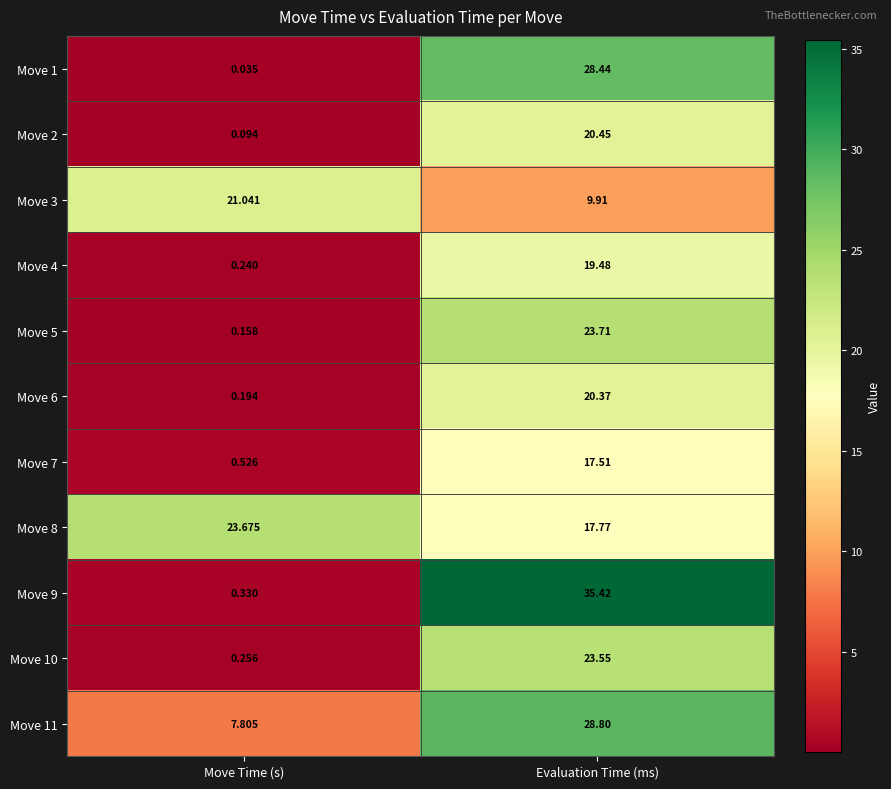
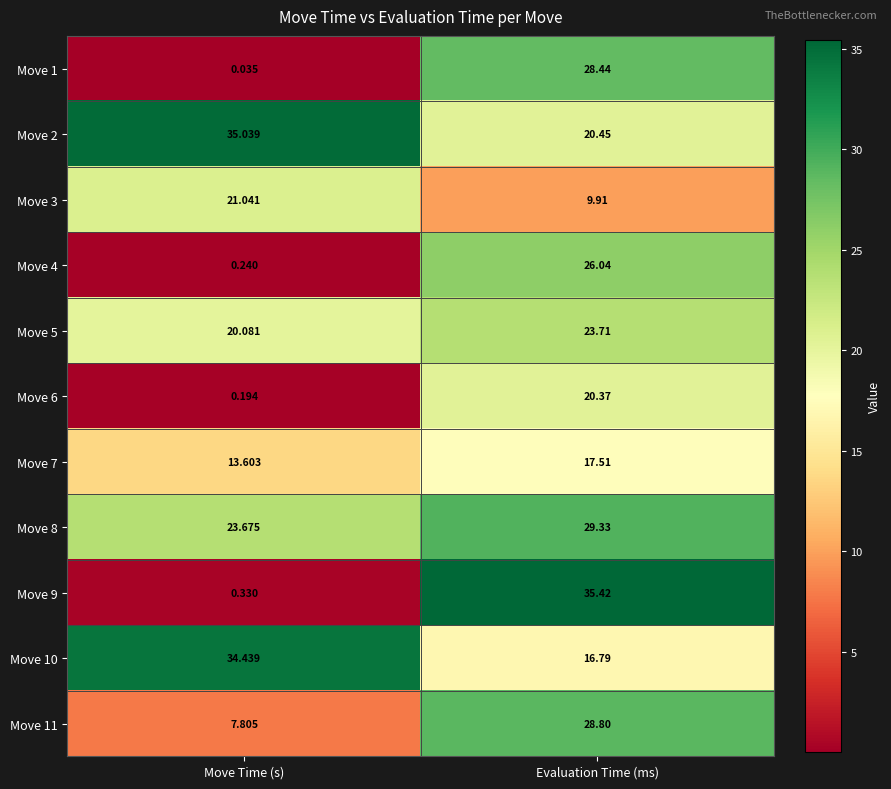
  {
    "Move 1": {
      "Move Time (s)": 0.035,
      "Evaluation Time (ms)": 28.44
    },
    "Move 2": {
-     "Move Time (s)": 0.094,
+     "Move Time (s)": 35.039,
      "Evaluation Time (ms)": 20.45
    },
    "Move 3": {
      "Move Time (s)": 21.041,
      "Evaluation Time (ms)": 9.91
    },
    "Move 4": {
      "Move Time (s)": 0.240,
-     "Evaluation Time (ms)": 19.48
+     "Evaluation Time (ms)": 26.04
    },
    "Move 5": {
-     "Move Time (s)": 0.158,
+     "Move Time (s)": 20.081,
      "Evaluation Time (ms)": 23.71
    },
    "Move 6": {
      "Move Time (s)": 0.194,
      "Evaluation Time (ms)": 20.37
    },
    "Move 7": {
-     "Move Time (s)": 0.526,
+     "Move Time (s)": 13.603,
      "Evaluation Time (ms)": 17.51
    },
    "Move 8": {
      "Move Time (s)": 23.675,
-     "Evaluation Time (ms)": 17.77
+     "Evaluation Time (ms)": 29.33
    },
    "Move 9": {
      "Move Time (s)": 0.330,
      "Evaluation Time (ms)": 35.42
    },
    "Move 10": {
-     "Move Time (s)": 0.256,
-     "Evaluation Time (ms)": 23.55
+     "Move Time (s)": 34.439,
+     "Evaluation Time (ms)": 16.79
    },
    "Move 11": {
      "Move Time (s)": 7.805,
      "Evaluation Time (ms)": 28.80
    }
  }
